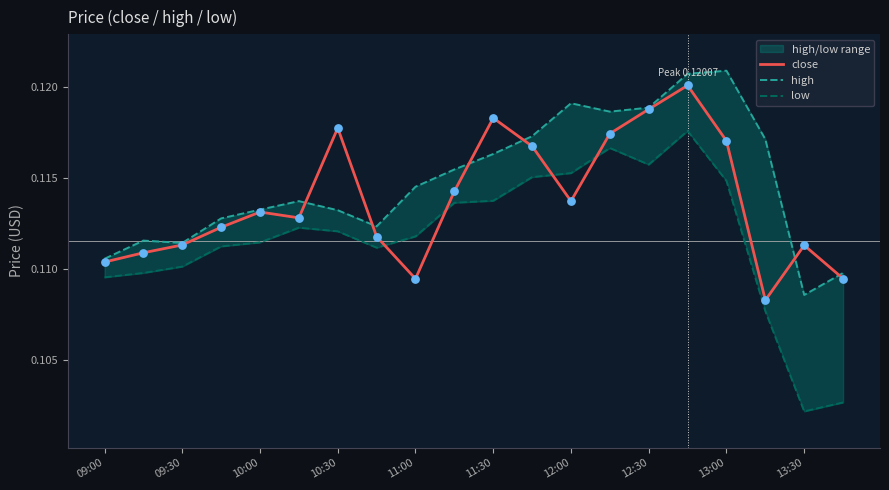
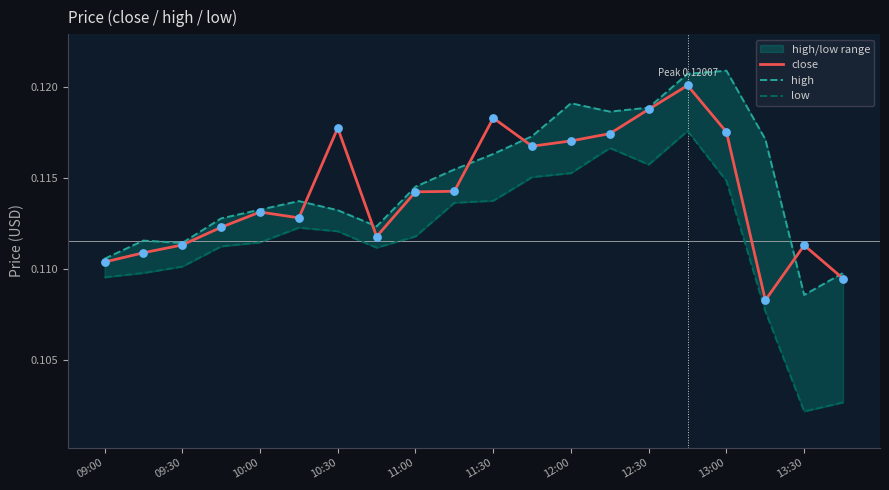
  {
    "close": {
      "09:00": 0.1104,
      "10:30": 0.1177,
-     "11:00": 0.1094,
+     "11:00": 0.1142,
      "11:30": 0.1183,
-     "12:00": 0.1137,
-     "13:00": 0.1170,
+     "12:00": 0.1170,
+     "13:00": 0.1175,
      "13:30": 0.1113
    }
  }
